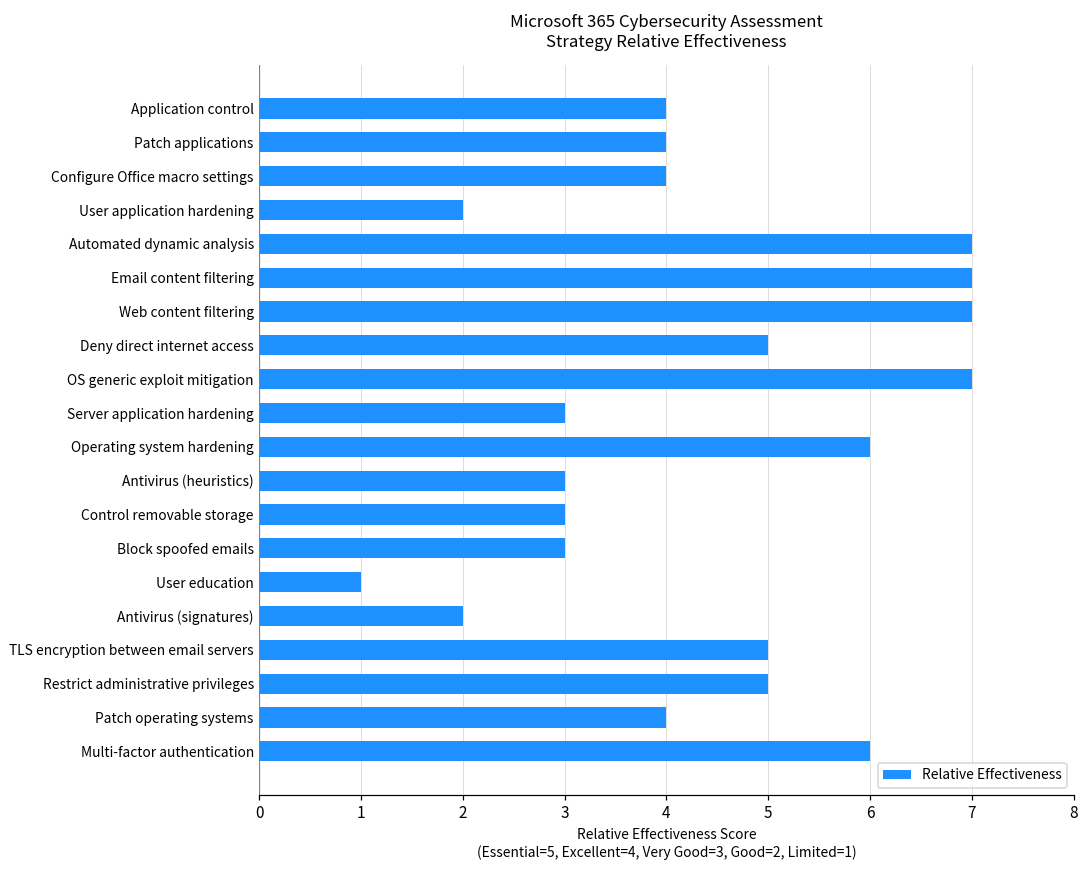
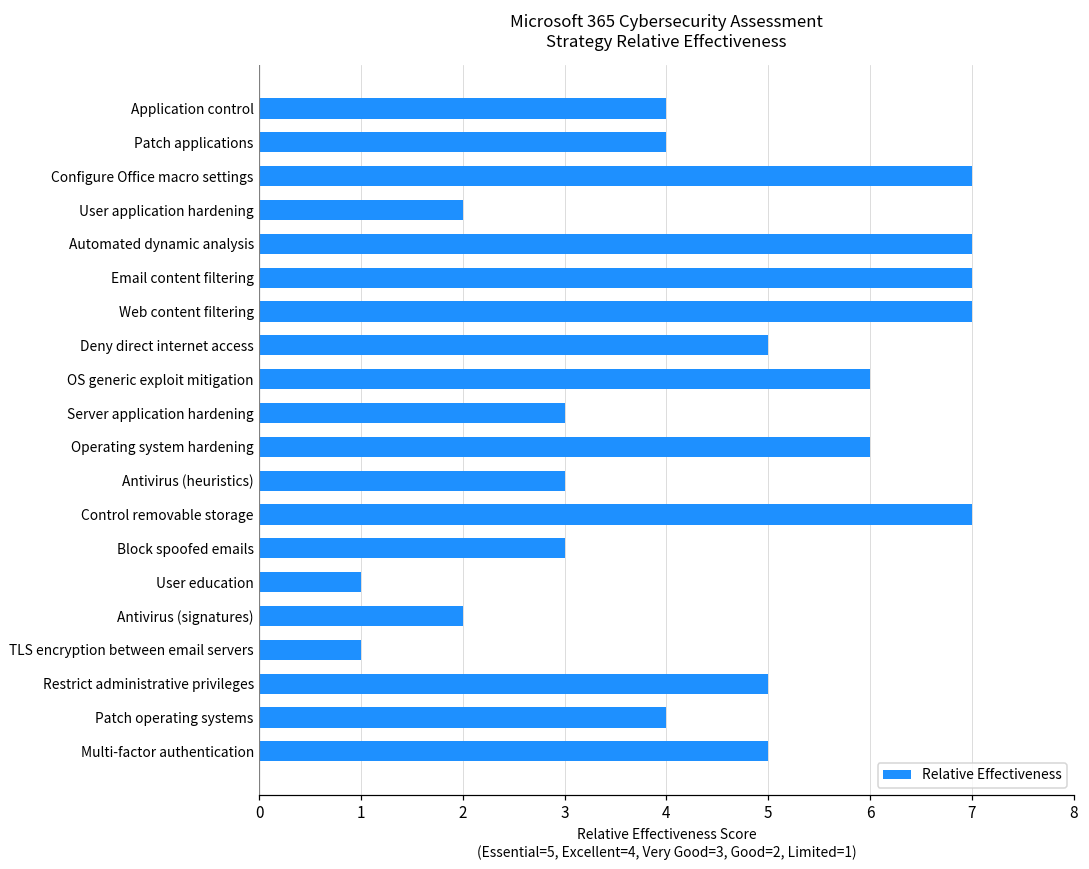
  {
    "Application control": 4,
    "Patch applications": 4,
-   "Configure Office macro settings": 4,
+   "Configure Office macro settings": 7,
    "User application hardening": 2,
    "Automated dynamic analysis": 7,
    "Email content filtering": 7,
    "Web content filtering": 7,
    "Deny direct internet access": 5,
-   "OS generic exploit mitigation": 7,
+   "OS generic exploit mitigation": 6,
    "Server application hardening": 3,
    "Operating system hardening": 6,
    "Antivirus (heuristics)": 3,
-   "Control removable storage": 3,
+   "Control removable storage": 7,
    "Block spoofed emails": 3,
    "User education": 1,
    "Antivirus (signatures)": 2,
-   "TLS encryption between email servers": 5,
+   "TLS encryption between email servers": 1,
    "Restrict administrative privileges": 5,
    "Patch operating systems": 4,
-   "Multi-factor authentication": 6
+   "Multi-factor authentication": 5
  }
